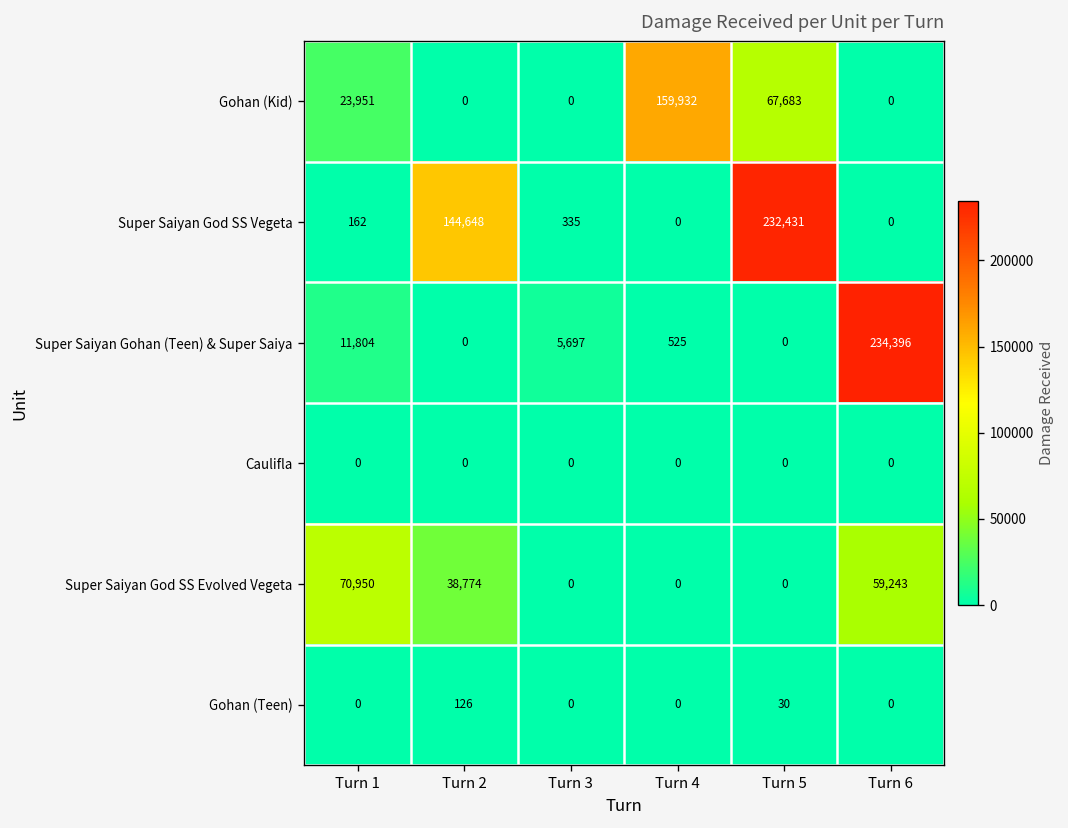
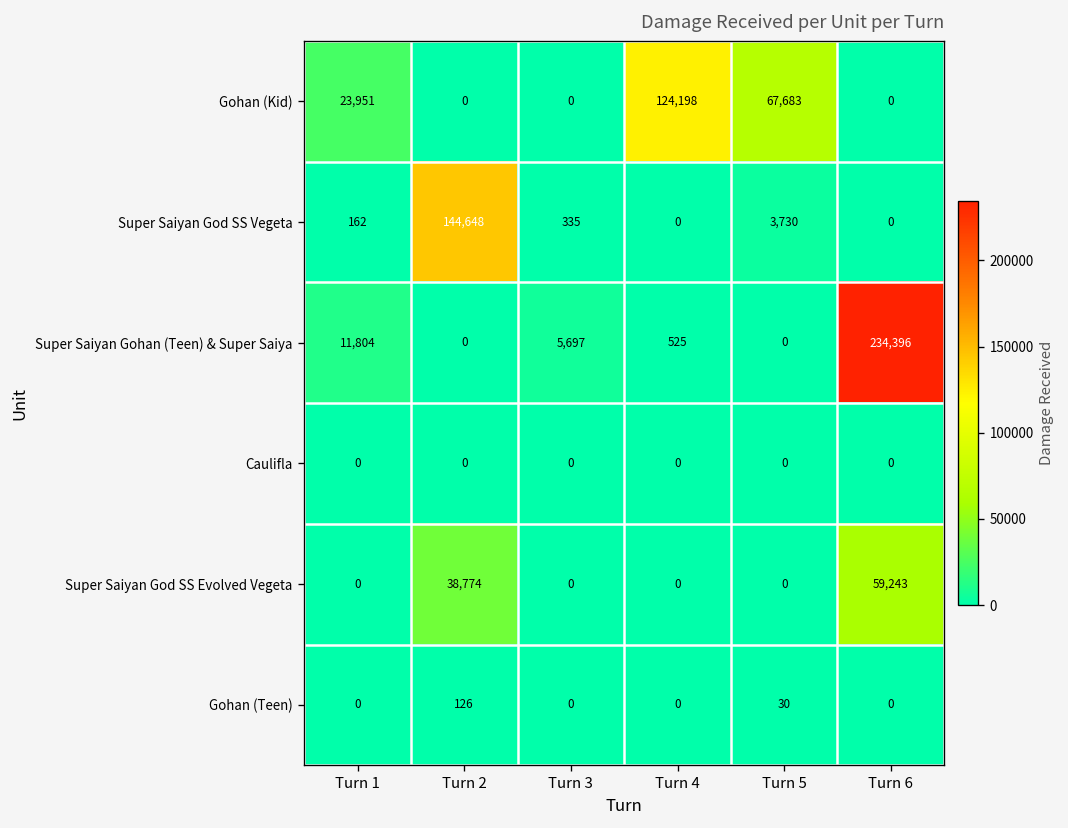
  {
    "Gohan (Kid)": {
      "Turn 1": "23,951",
      "Turn 2": "0",
      "Turn 3": "0",
-     "Turn 4": "159,932",
+     "Turn 4": "124,198",
      "Turn 5": "67,683",
      "Turn 6": "0"
    },
    "Super Saiyan God SS Vegeta": {
      "Turn 1": "162",
      "Turn 2": "144,648",
      "Turn 3": "335",
      "Turn 4": "0",
-     "Turn 5": "232,431",
+     "Turn 5": "3,730",
      "Turn 6": "0"
    },
    "Super Saiyan Gohan (Teen) & Super Saiya": {
      "Turn 1": "11,804",
      "Turn 2": "0",
      "Turn 3": "5,697",
      "Turn 4": "525",
      "Turn 5": "0",
      "Turn 6": "234,396"
    },
    "Caulifla": {
      "Turn 1": "0",
      "Turn 2": "0",
      "Turn 3": "0",
      "Turn 4": "0",
      "Turn 5": "0",
      "Turn 6": "0"
    },
    "Super Saiyan God SS Evolved Vegeta": {
-     "Turn 1": "70,950",
+     "Turn 1": "0",
      "Turn 2": "38,774",
      "Turn 3": "0",
      "Turn 4": "0",
      "Turn 5": "0",
      "Turn 6": "59,243"
    },
    "Gohan (Teen)": {
      "Turn 1": "0",
      "Turn 2": "126",
      "Turn 3": "0",
      "Turn 4": "0",
      "Turn 5": "30",
      "Turn 6": "0"
    }
  }
